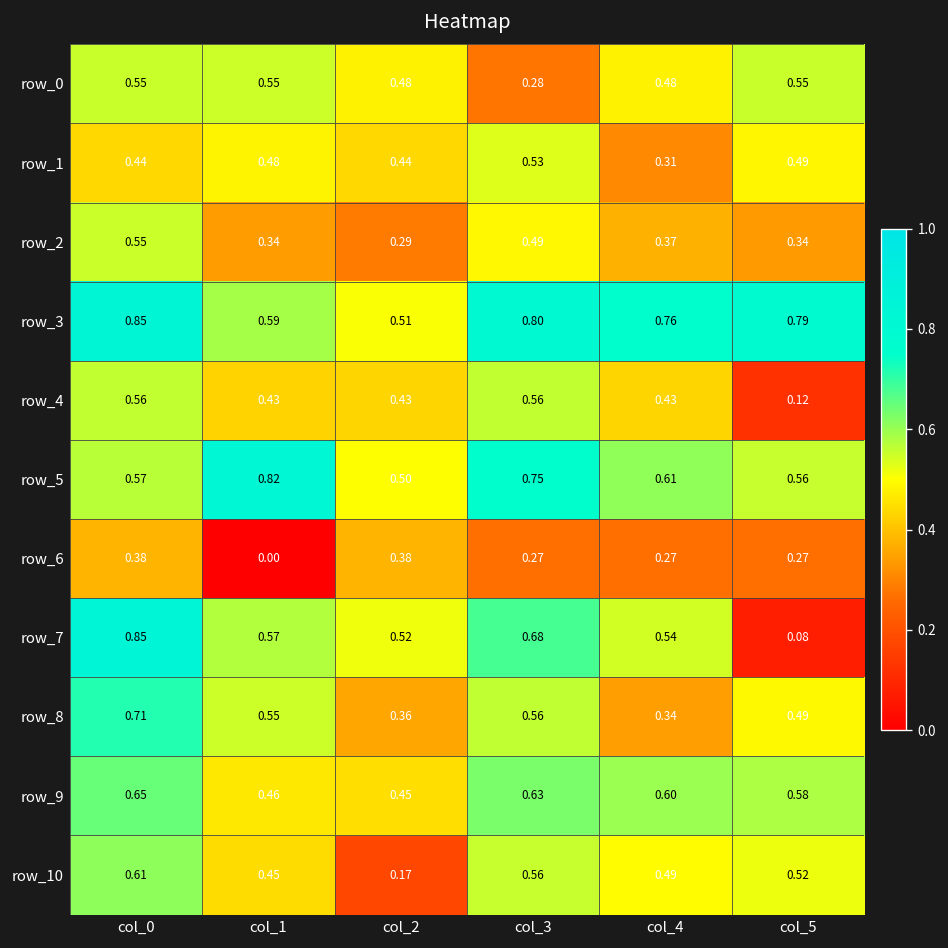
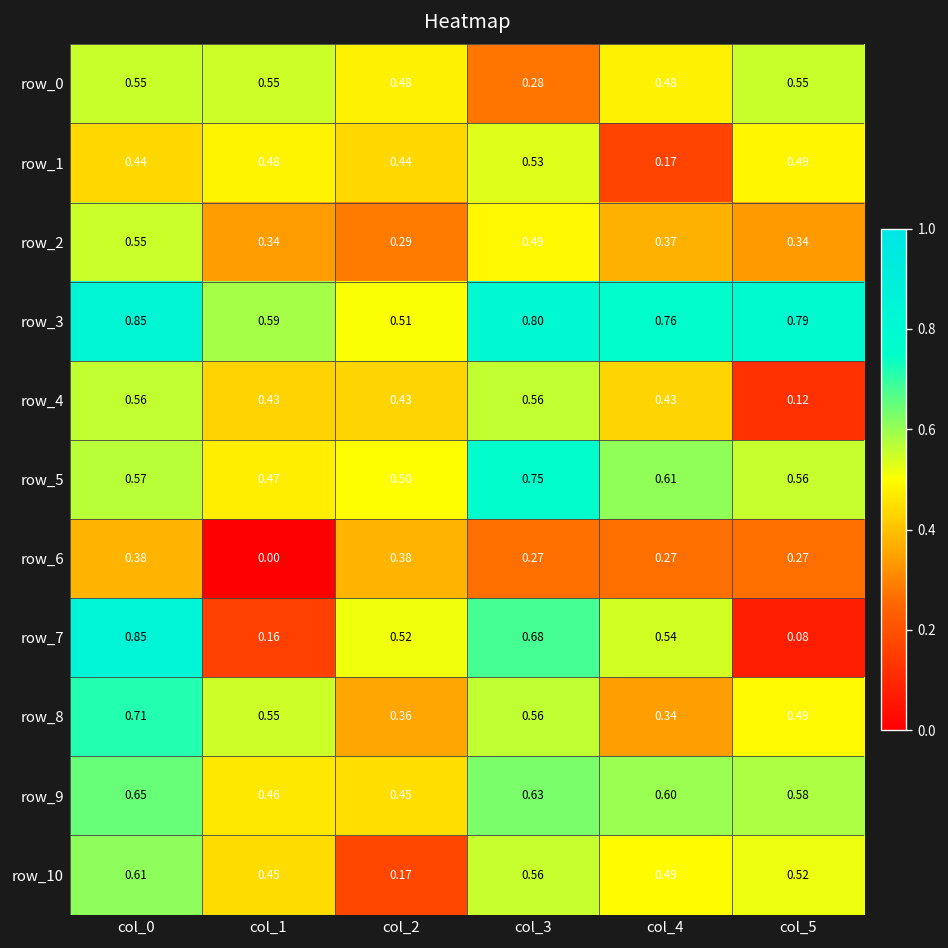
  {
    "row_0": {
      "col_0": 0.55,
      "col_1": 0.55,
      "col_2": 0.48,
      "col_3": 0.28,
      "col_4": 0.48,
      "col_5": 0.55
    },
    "row_1": {
      "col_0": 0.44,
      "col_1": 0.48,
      "col_2": 0.44,
      "col_3": 0.53,
-     "col_4": 0.31,
+     "col_4": 0.17,
      "col_5": 0.49
    },
    "row_2": {
      "col_0": 0.55,
      "col_1": 0.34,
      "col_2": 0.29,
      "col_3": 0.49,
      "col_4": 0.37,
      "col_5": 0.34
    },
    "row_3": {
      "col_0": 0.85,
      "col_1": 0.59,
      "col_2": 0.51,
      "col_3": 0.80,
      "col_4": 0.76,
      "col_5": 0.79
    },
    "row_4": {
      "col_0": 0.56,
      "col_1": 0.43,
      "col_2": 0.43,
      "col_3": 0.56,
      "col_4": 0.43,
      "col_5": 0.12
    },
    "row_5": {
      "col_0": 0.57,
-     "col_1": 0.82,
+     "col_1": 0.47,
      "col_2": 0.50,
      "col_3": 0.75,
      "col_4": 0.61,
      "col_5": 0.56
    },
    "row_6": {
      "col_0": 0.38,
      "col_1": 0.00,
      "col_2": 0.38,
      "col_3": 0.27,
      "col_4": 0.27,
      "col_5": 0.27
    },
    "row_7": {
      "col_0": 0.85,
-     "col_1": 0.57,
+     "col_1": 0.16,
      "col_2": 0.52,
      "col_3": 0.68,
      "col_4": 0.54,
      "col_5": 0.08
    },
    "row_8": {
      "col_0": 0.71,
      "col_1": 0.55,
      "col_2": 0.36,
      "col_3": 0.56,
      "col_4": 0.34,
      "col_5": 0.49
    },
    "row_9": {
      "col_0": 0.65,
      "col_1": 0.46,
      "col_2": 0.45,
      "col_3": 0.63,
      "col_4": 0.60,
      "col_5": 0.58
    },
    "row_10": {
      "col_0": 0.61,
      "col_1": 0.45,
      "col_2": 0.17,
      "col_3": 0.56,
      "col_4": 0.49,
      "col_5": 0.52
    }
  }
